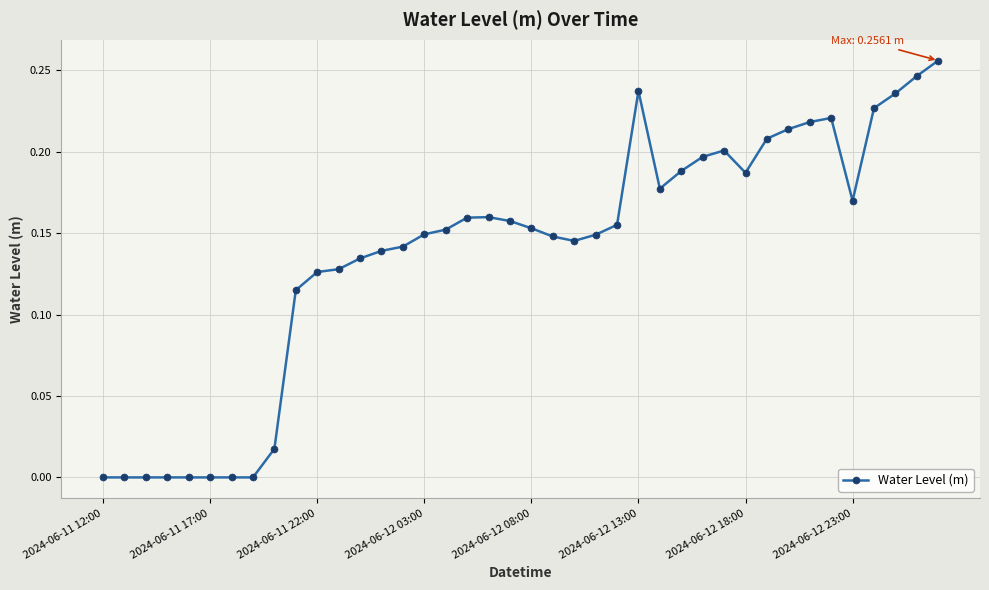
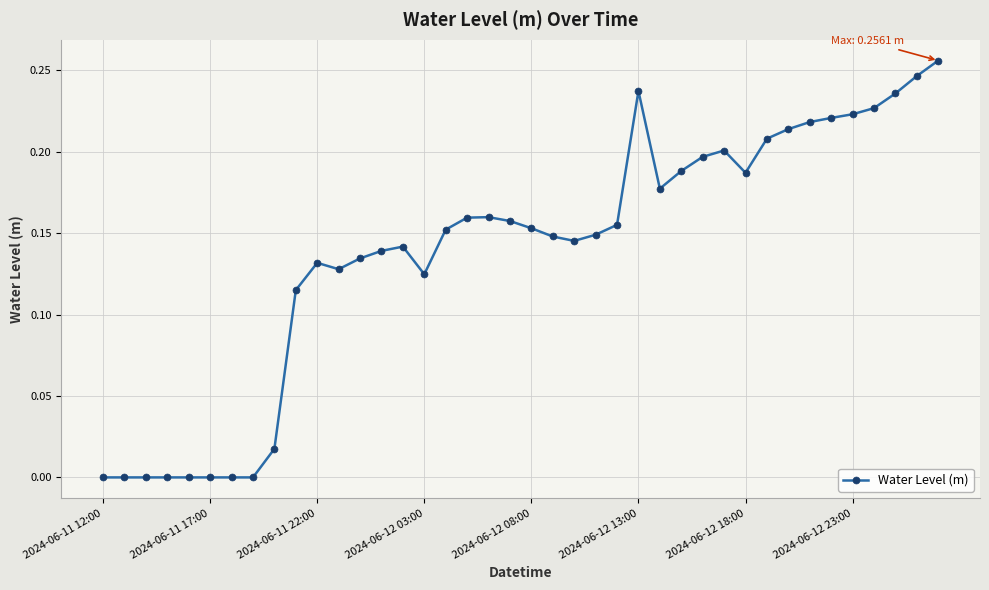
  {
    "2024-06-11 12:00": 0.000,
    "2024-06-11 17:00": 0.000,
-   "2024-06-11 22:00": 0.126,
-   "2024-06-12 03:00": 0.149,
+   "2024-06-11 22:00": 0.132,
+   "2024-06-12 03:00": 0.125,
    "2024-06-12 08:00": 0.153,
    "2024-06-12 13:00": 0.237,
    "2024-06-12 18:00": 0.187,
-   "2024-06-12 23:00": 0.170
+   "2024-06-12 23:00": 0.223
  }
